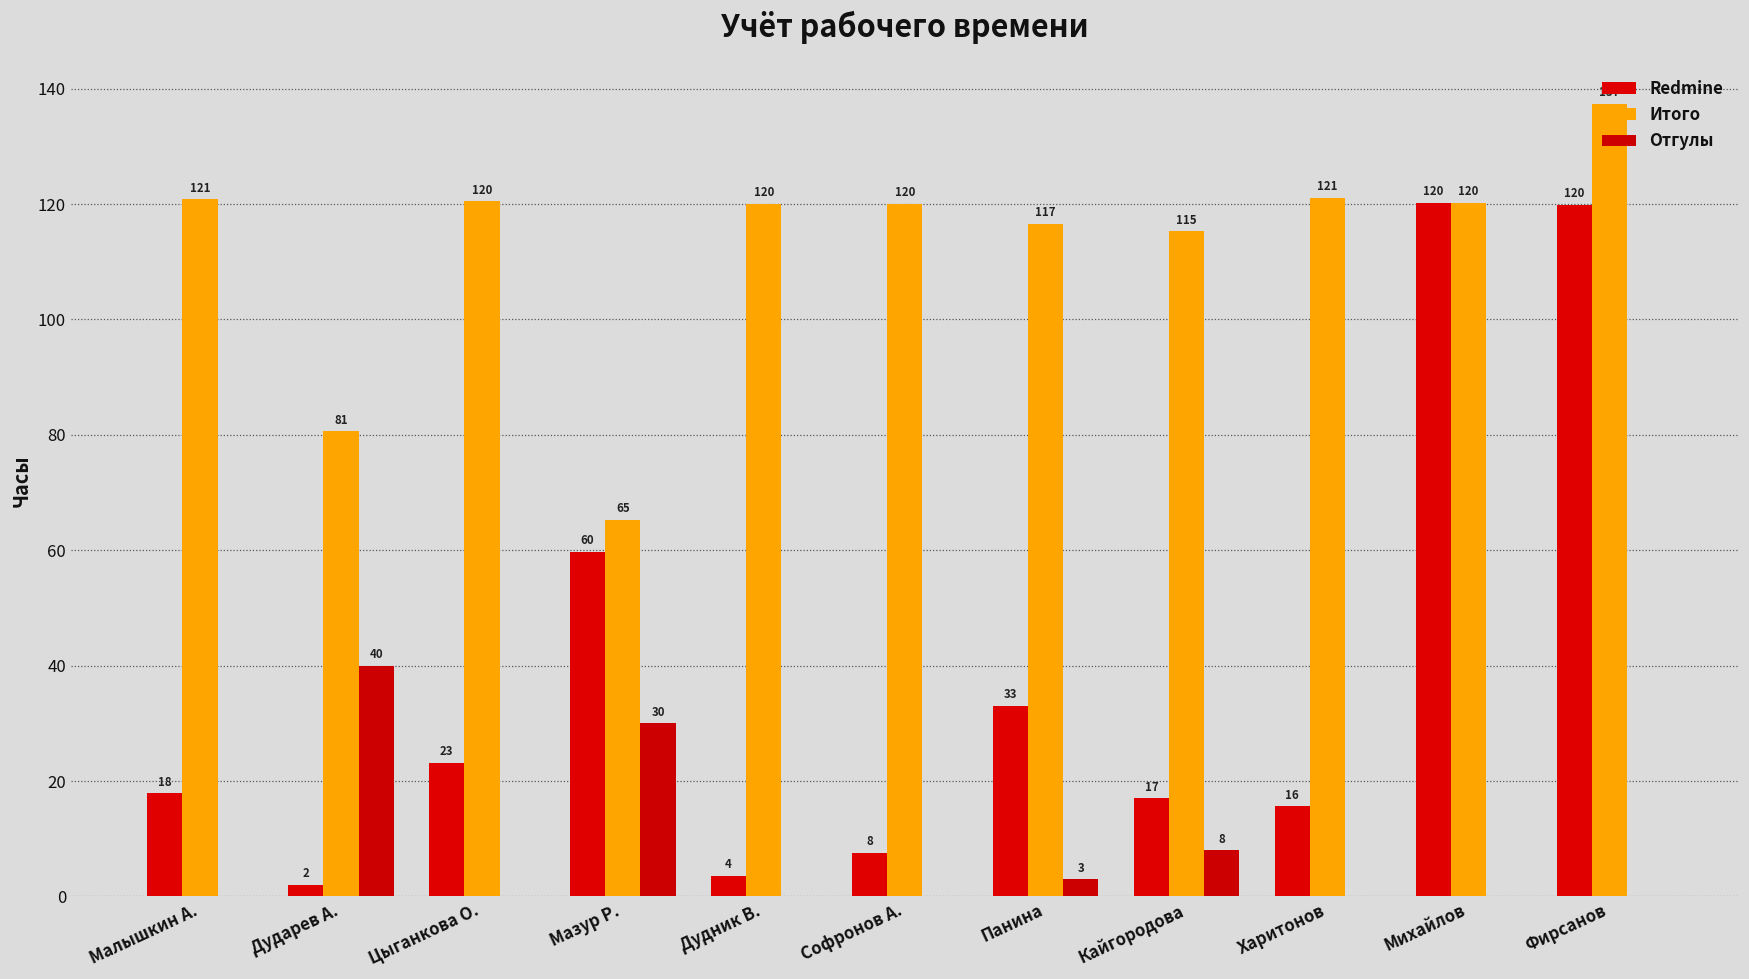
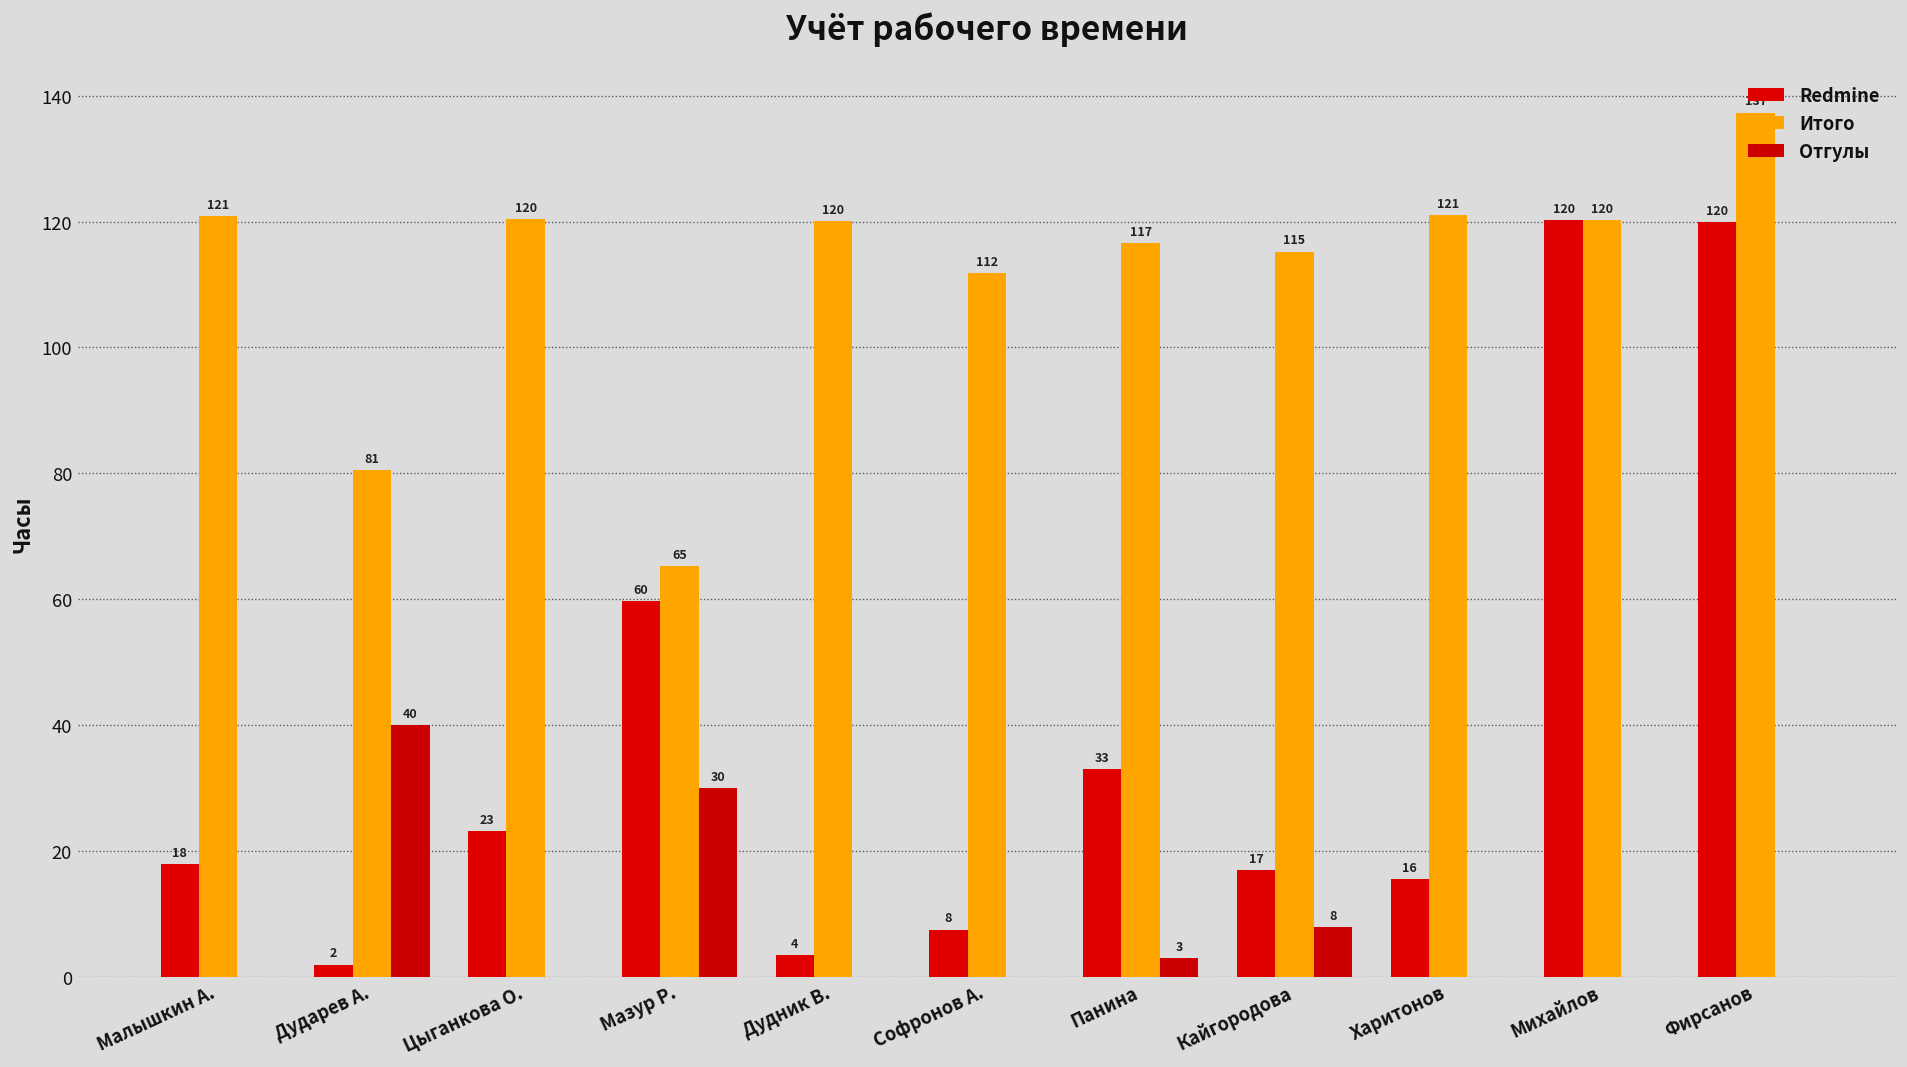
  {
    "Итого": {
      "Малышкин А.": 121,
      "Дударев А.": 81,
      "Цыганкова О.": 120,
      "Мазур Р.": 65,
      "Дудник В.": 120,
-     "Софронов А.": 120,
+     "Софронов А.": 112,
      "Панина": 117,
      "Кайгородова": 115,
      "Харитонов": 121,
      "Михайлов": 120,
      "Фирсанов": 137
    }
  }
